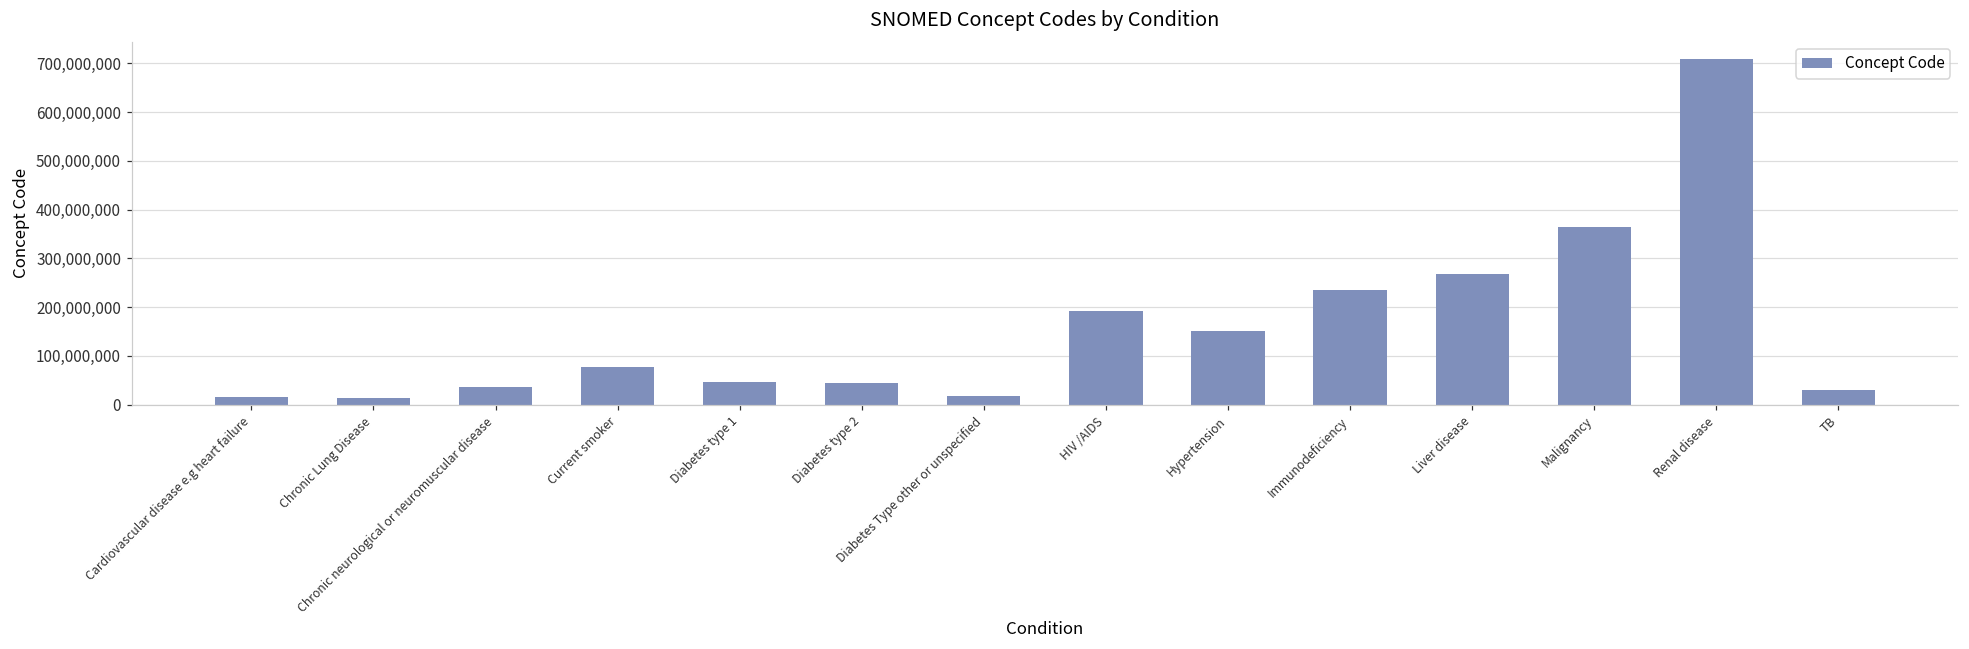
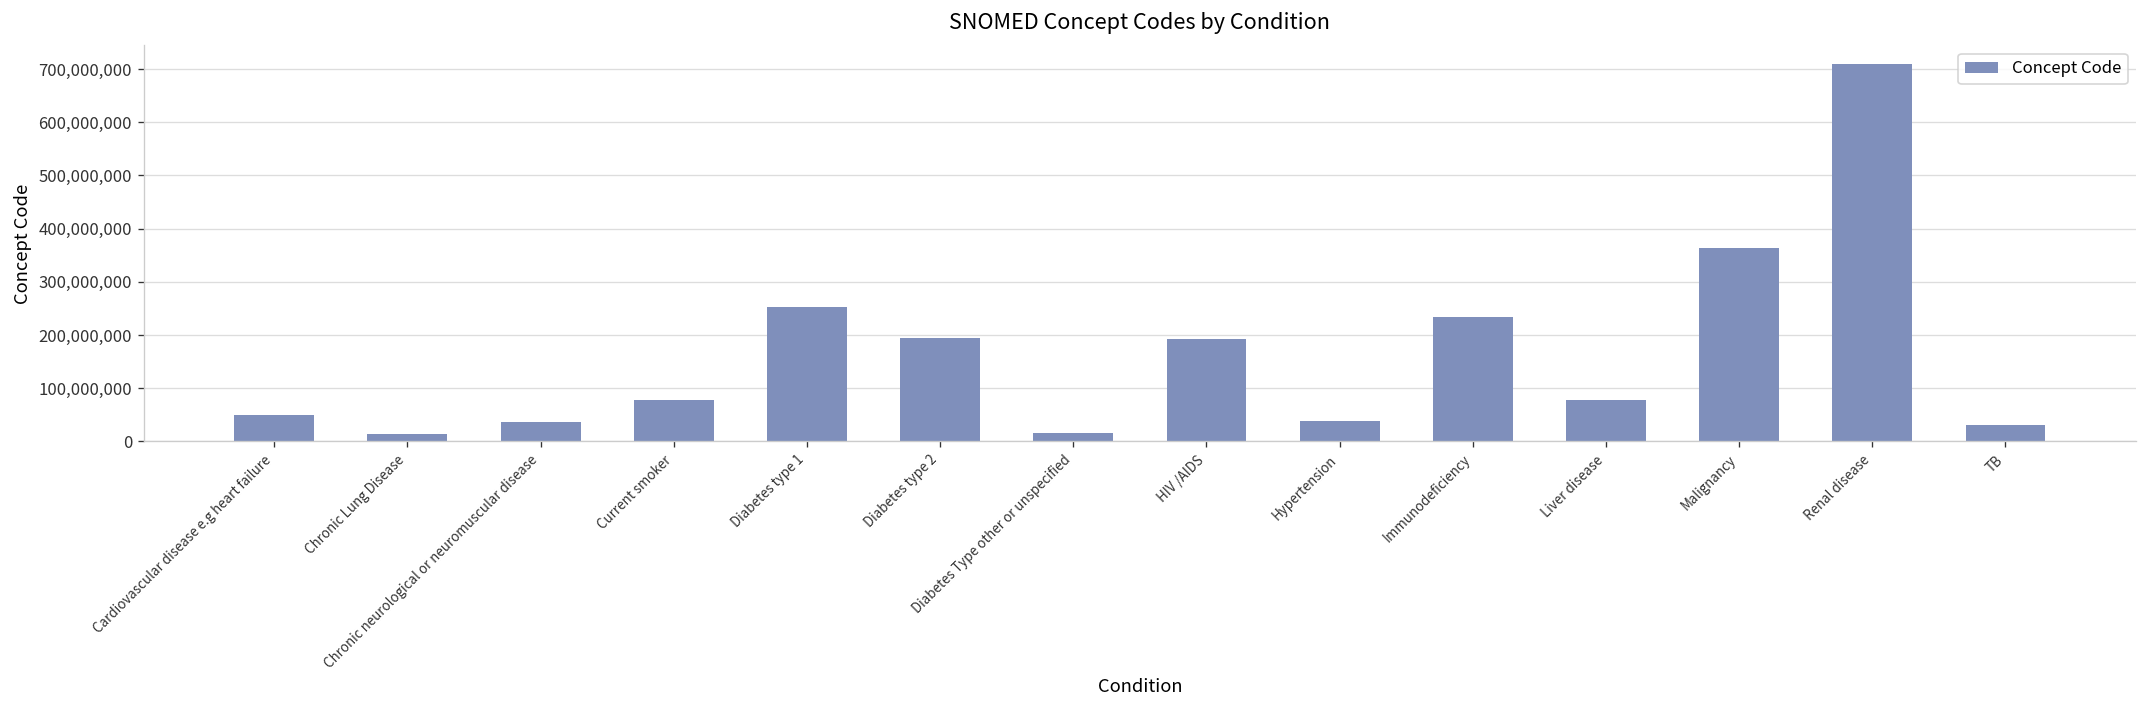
  {
-   "Cardiovascular disease e.g heart failure": "20,000,000",
+   "Cardiovascular disease e.g heart failure": "50,000,000",
    "Chronic Lung Disease": "10,000,000",
    "Chronic neurological or neuromuscular disease": "40,000,000",
    "Current smoker": "80,000,000",
-   "Diabetes type 1": "50,000,000",
-   "Diabetes type 2": "40,000,000",
+   "Diabetes type 1": "250,000,000",
+   "Diabetes type 2": "190,000,000",
    "Diabetes Type other or unspecified": "20,000,000",
    "HIV /AIDS": "190,000,000",
-   "Hypertension": "150,000,000",
+   "Hypertension": "40,000,000",
    "Immunodeficiency": "230,000,000",
-   "Liver disease": "270,000,000",
+   "Liver disease": "80,000,000",
    "Malignancy": "360,000,000",
    "Renal disease": "710,000,000",
    "TB": "30,000,000"
  }
